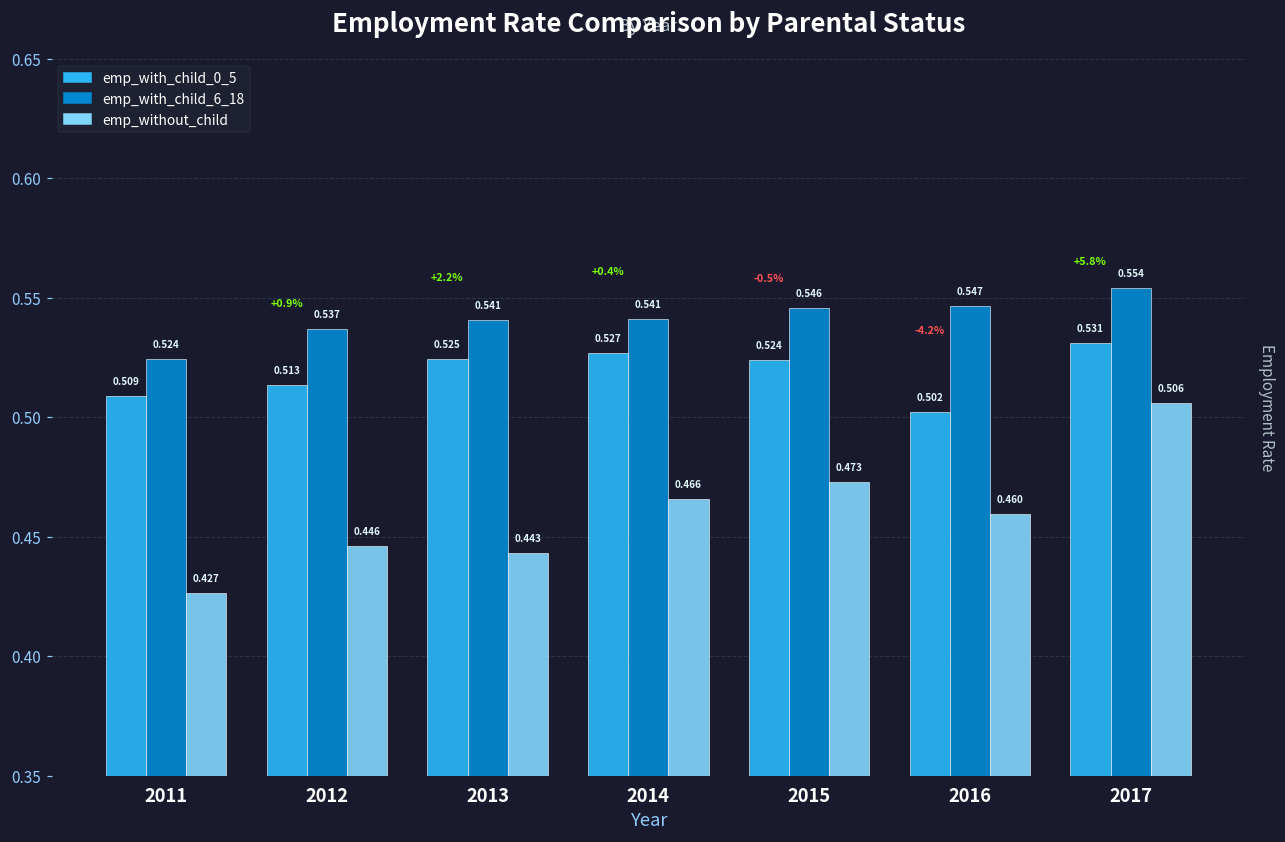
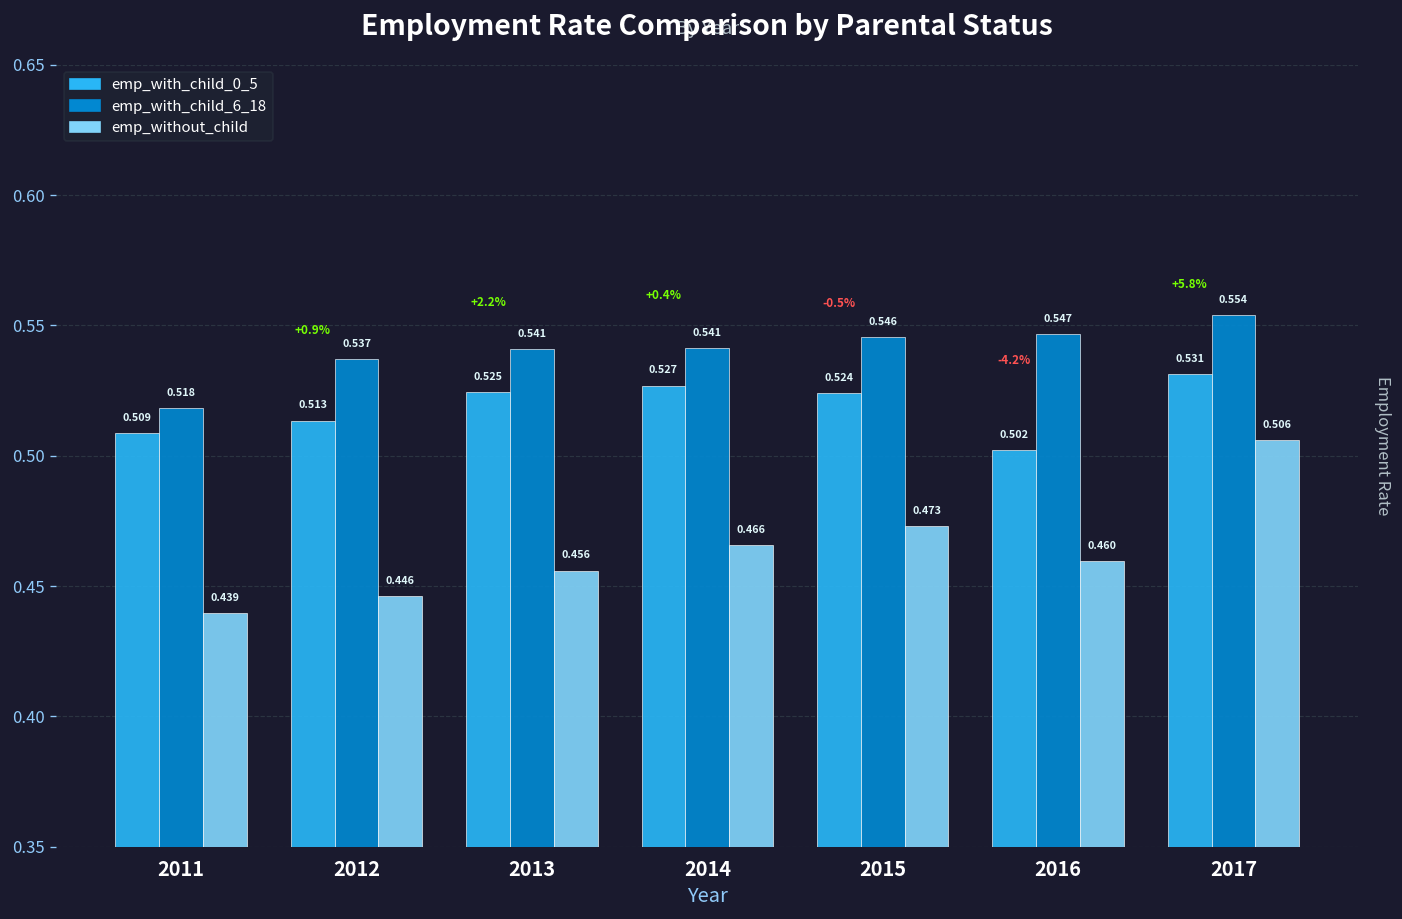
  {
    "emp_with_child_0_5": {
      "2011": 0.509,
      "2012": 0.513,
      "2013": 0.525,
      "2014": 0.527,
      "2015": 0.524,
      "2016": 0.502,
      "2017": 0.531
    },
    "emp_with_child_6_18": {
-     "2011": 0.524,
+     "2011": 0.518,
      "2012": 0.537,
      "2013": 0.541,
      "2014": 0.541,
      "2015": 0.546,
      "2016": 0.547,
      "2017": 0.554
    },
    "emp_without_child": {
-     "2011": 0.427,
+     "2011": 0.439,
      "2012": 0.446,
-     "2013": 0.443,
+     "2013": 0.456,
      "2014": 0.466,
      "2015": 0.473,
      "2016": 0.460,
      "2017": 0.506
    }
  }
